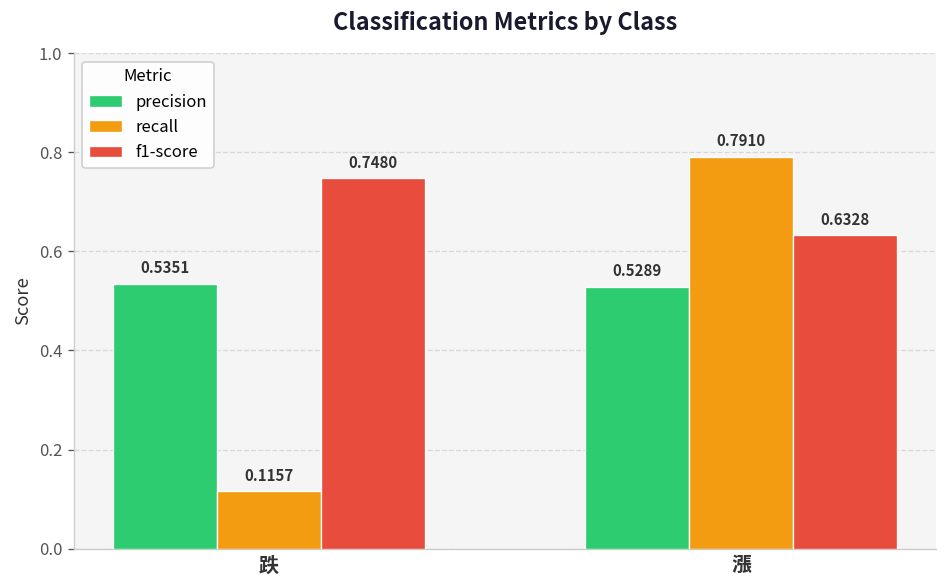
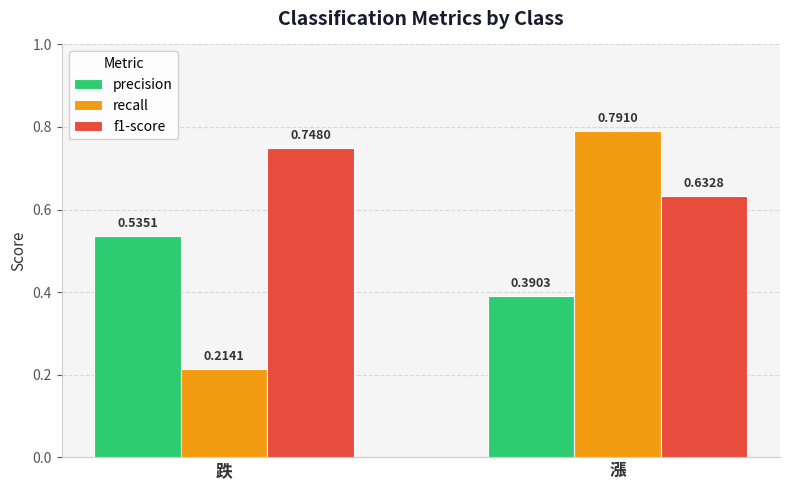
  {
    "precision": {
      "跌": 0.5351,
-     "漲": 0.5289
+     "漲": 0.3903
    },
    "recall": {
-     "跌": 0.1157,
+     "跌": 0.2141,
      "漲": 0.7910
    },
    "f1-score": {
      "跌": 0.7480,
      "漲": 0.6328
    }
  }
